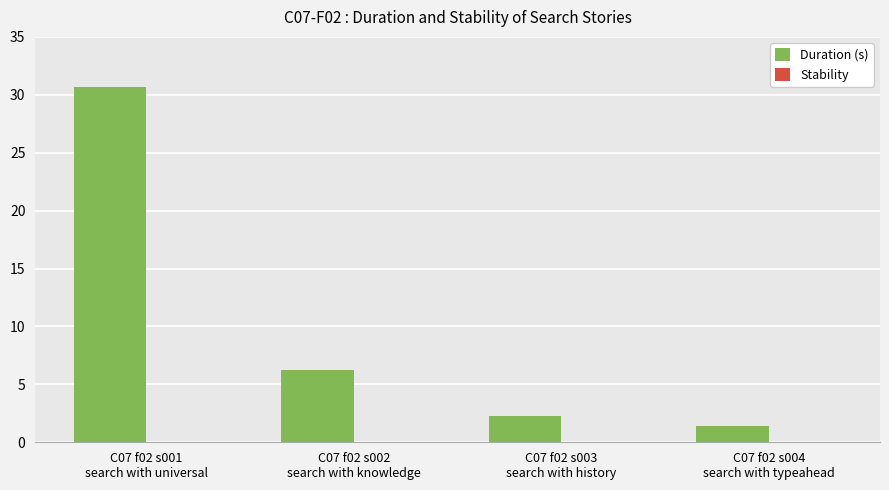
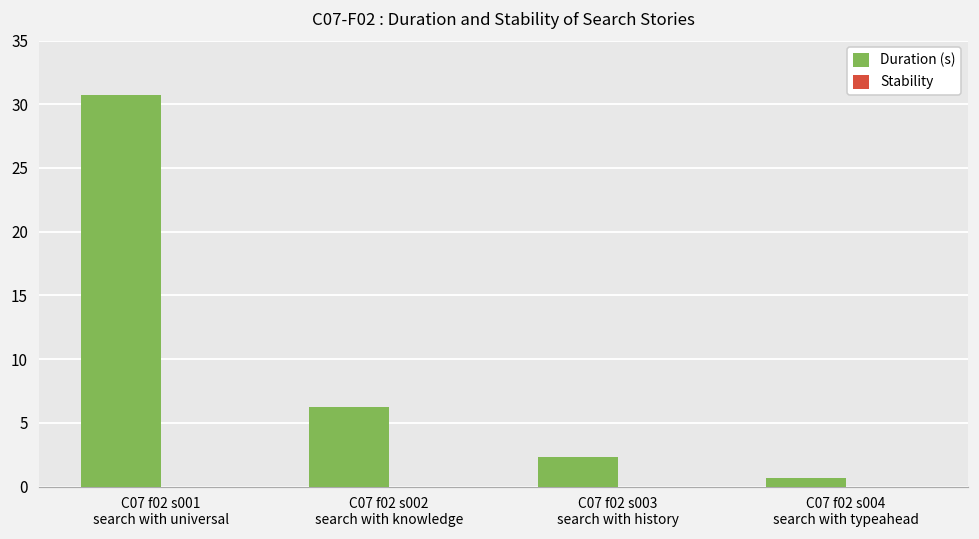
  {
    "Duration (s)": {
      "C07 f02 s001 search with universal": 30.7,
      "C07 f02 s002 search with knowledge": 6.3,
      "C07 f02 s003 search with history": 2.3,
-     "C07 f02 s004 search with typeahead": 1.4
+     "C07 f02 s004 search with typeahead": 0.7
    },
    "Stability": {
      "C07 f02 s001 search with universal": 0.0,
      "C07 f02 s002 search with knowledge": 0.0,
      "C07 f02 s003 search with history": 0.0,
      "C07 f02 s004 search with typeahead": 0.0
    }
  }
